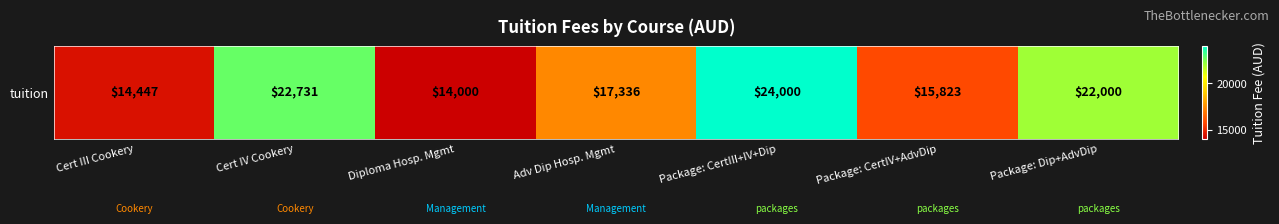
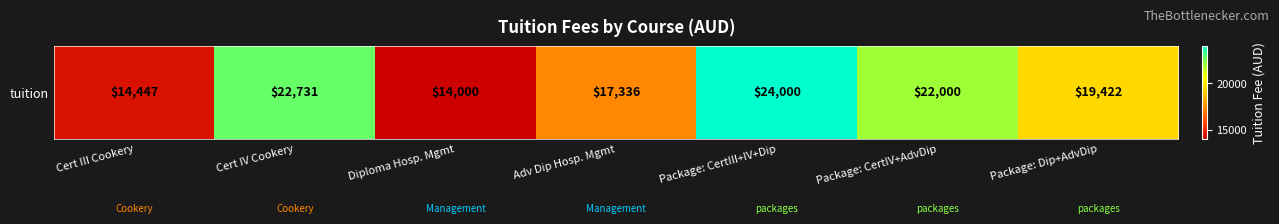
  {
    "tuition": {
      "Cert III Cookery": "$14,447",
      "Cert IV Cookery": "$22,731",
      "Diploma Hosp. Mgmt": "$14,000",
      "Adv Dip Hosp. Mgmt": "$17,336",
      "Package: CertIII+IV+Dip": "$24,000",
-     "Package: CertIV+AdvDip": "$15,823",
-     "Package: Dip+AdvDip": "$22,000"
+     "Package: CertIV+AdvDip": "$22,000",
+     "Package: Dip+AdvDip": "$19,422"
    }
  }
